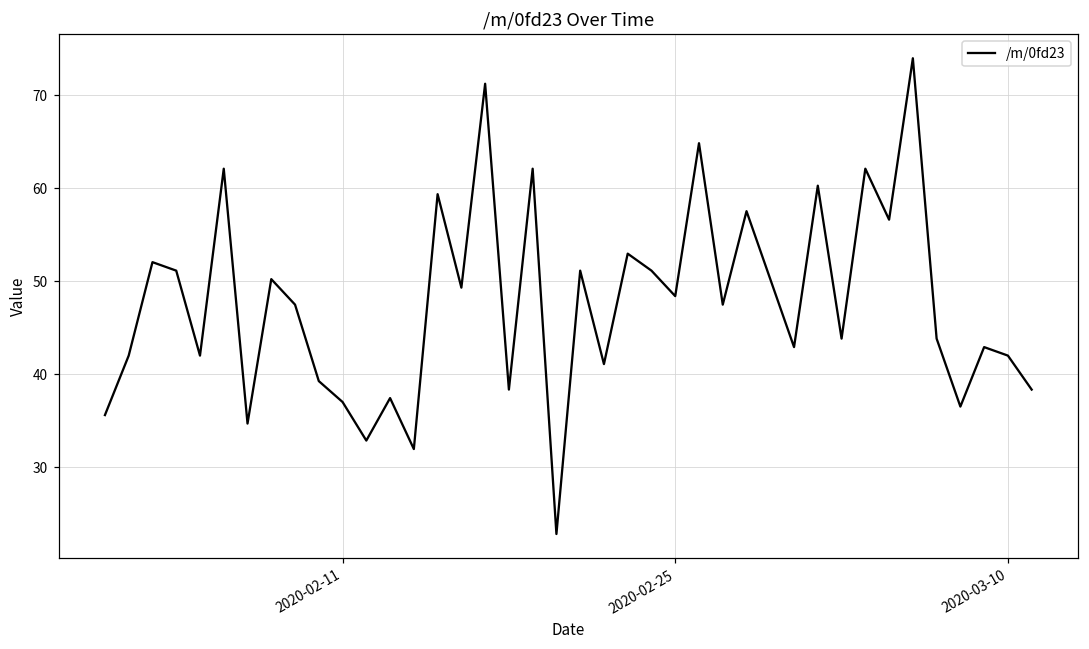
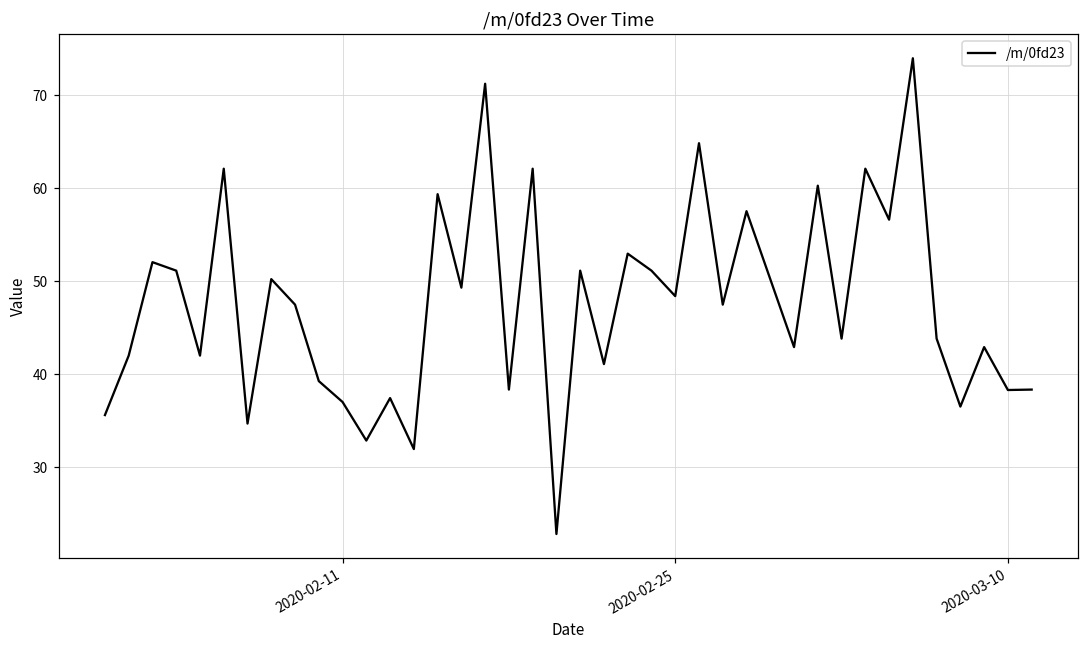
  {
    "2020-02-11": 37,
    "2020-02-25": 48,
-   "2020-03-10": 42
+   "2020-03-10": 38
  }
